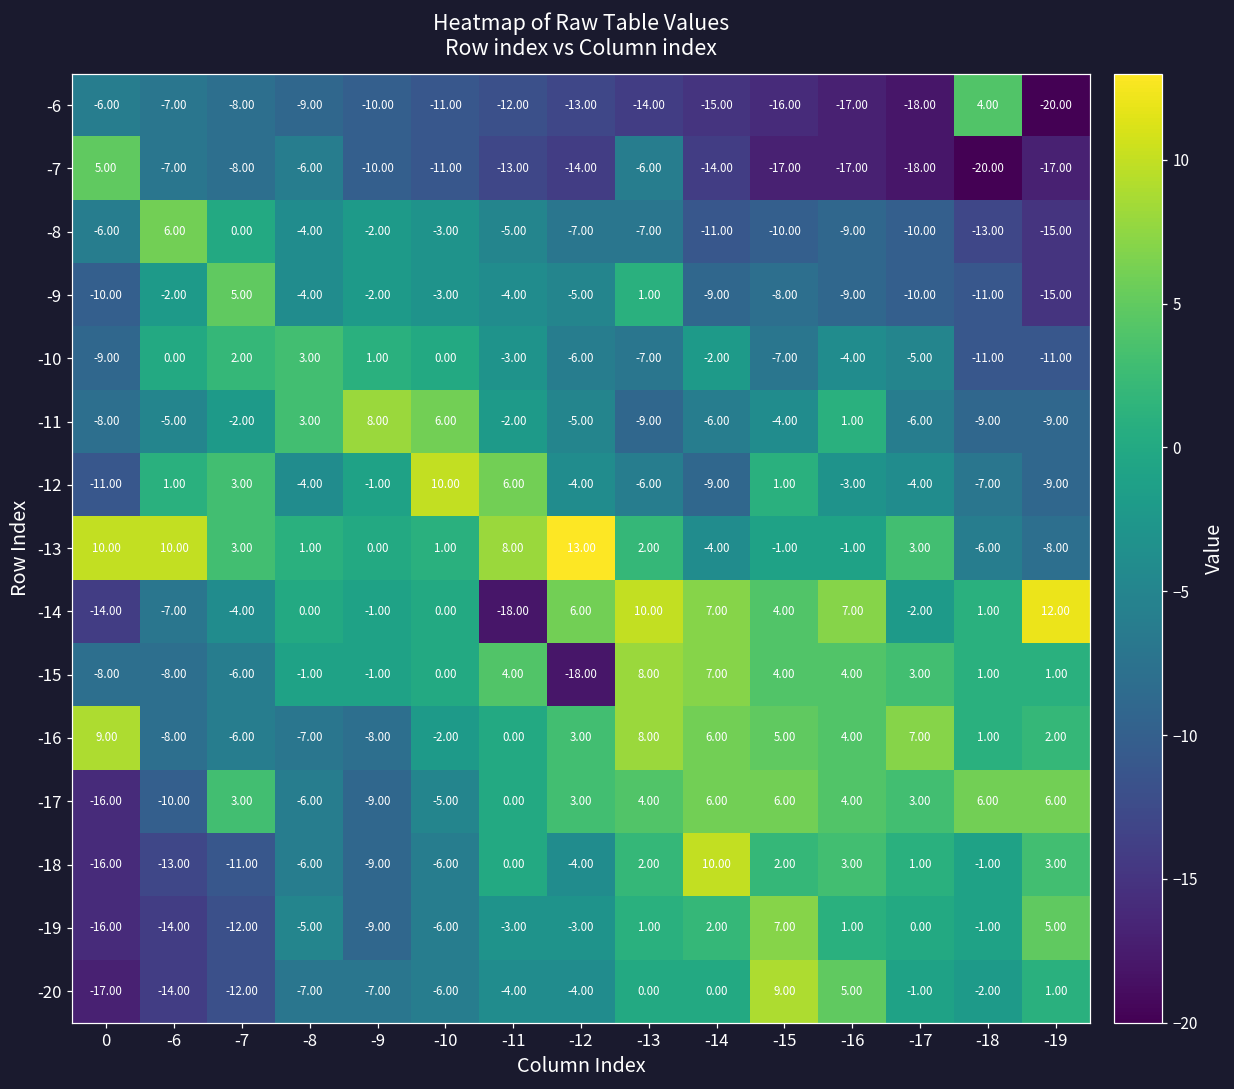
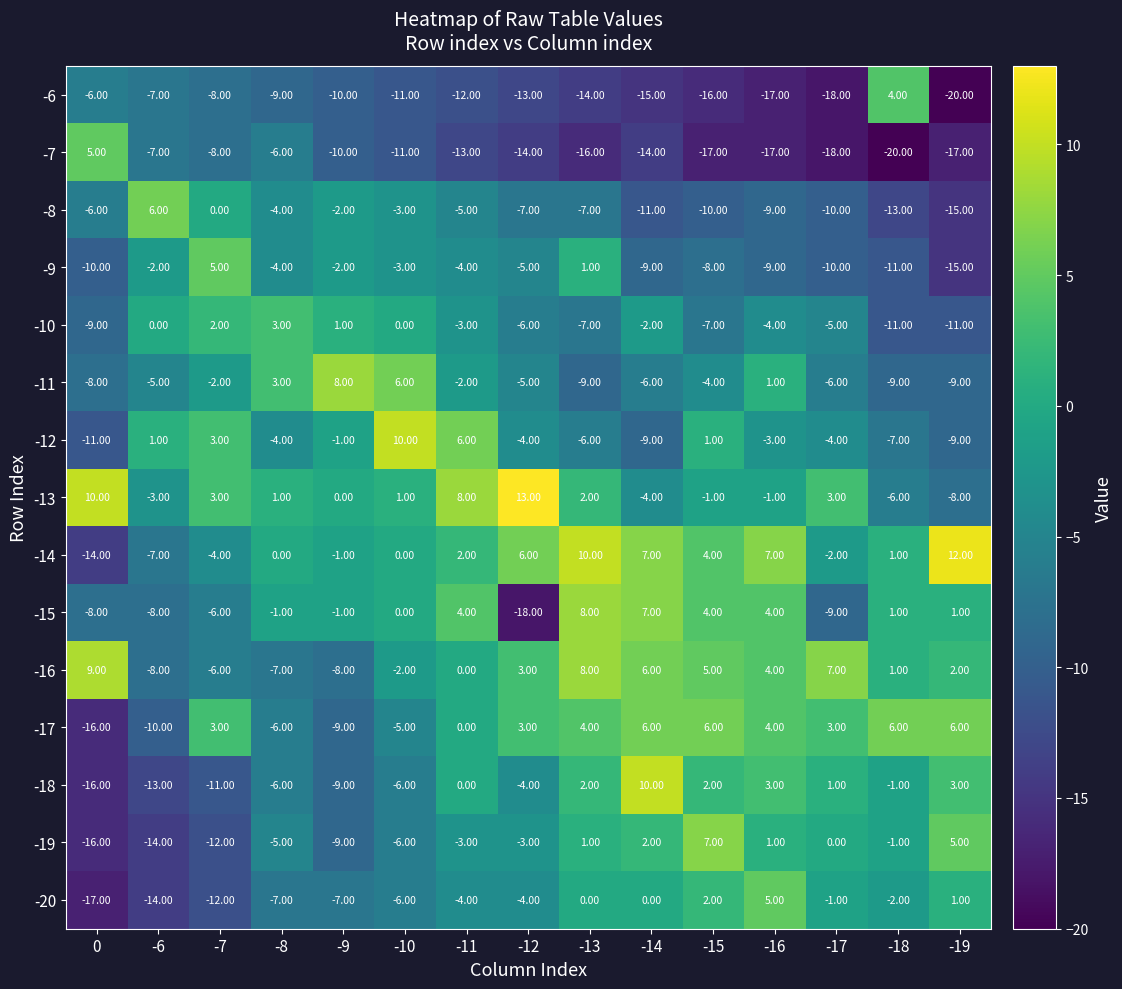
  {
    "-7": {
      "0": 5.00,
      "-6": -7.00,
      "-7": -8.00,
      "-8": -6.00,
      "-9": -10.00,
      "-10": -11.00,
      "-11": -13.00,
      "-12": -14.00,
-     "-13": -6.00,
+     "-13": -16.00,
      "-14": -14.00,
      "-15": -17.00,
      "-16": -17.00,
      "-17": -18.00,
      "-18": -20.00,
      "-19": -17.00
    },
    "-13": {
      "0": 10.00,
-     "-6": 10.00,
+     "-6": -3.00,
      "-7": 3.00,
      "-8": 1.00,
      "-9": 0.00,
      "-10": 1.00,
      "-11": 8.00,
      "-12": 13.00,
      "-13": 2.00,
      "-14": -4.00,
      "-15": -1.00,
      "-16": -1.00,
      "-17": 3.00,
      "-18": -6.00,
      "-19": -8.00
    },
    "-14": {
      "0": -14.00,
      "-6": -7.00,
      "-7": -4.00,
      "-8": 0.00,
      "-9": -1.00,
      "-10": 0.00,
-     "-11": -18.00,
+     "-11": 2.00,
      "-12": 6.00,
      "-13": 10.00,
      "-14": 7.00,
      "-15": 4.00,
      "-16": 7.00,
      "-17": -2.00,
      "-18": 1.00,
      "-19": 12.00
    },
    "-15": {
      "0": -8.00,
      "-6": -8.00,
      "-7": -6.00,
      "-8": -1.00,
      "-9": -1.00,
      "-10": 0.00,
      "-11": 4.00,
      "-12": -18.00,
      "-13": 8.00,
      "-14": 7.00,
      "-15": 4.00,
      "-16": 4.00,
-     "-17": 3.00,
+     "-17": -9.00,
      "-18": 1.00,
      "-19": 1.00
    },
    "-20": {
      "0": -17.00,
      "-6": -14.00,
      "-7": -12.00,
      "-8": -7.00,
      "-9": -7.00,
      "-10": -6.00,
      "-11": -4.00,
      "-12": -4.00,
      "-13": 0.00,
      "-14": 0.00,
-     "-15": 9.00,
+     "-15": 2.00,
      "-16": 5.00,
      "-17": -1.00,
      "-18": -2.00,
      "-19": 1.00
    }
  }
